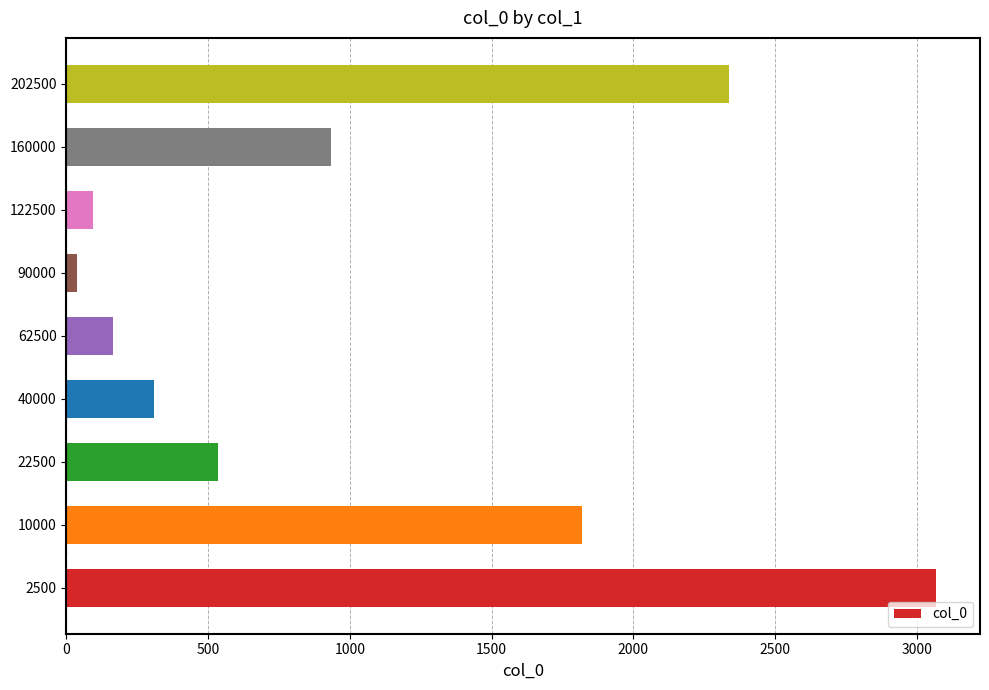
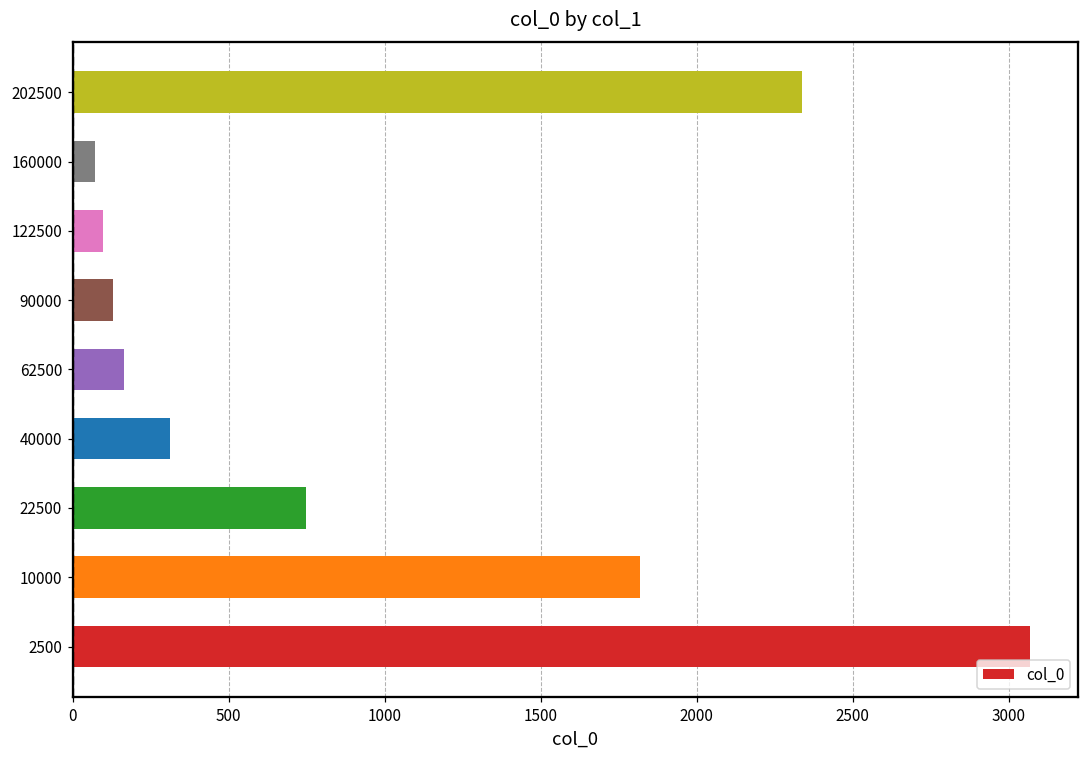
  {
    "202500": 2340,
-   "160000": 940,
+   "160000": 70,
    "122500": 100,
-   "90000": 40,
+   "90000": 130,
    "62500": 160,
    "40000": 310,
-   "22500": 540,
+   "22500": 750,
    "10000": 1820,
    "2500": 3070
  }
